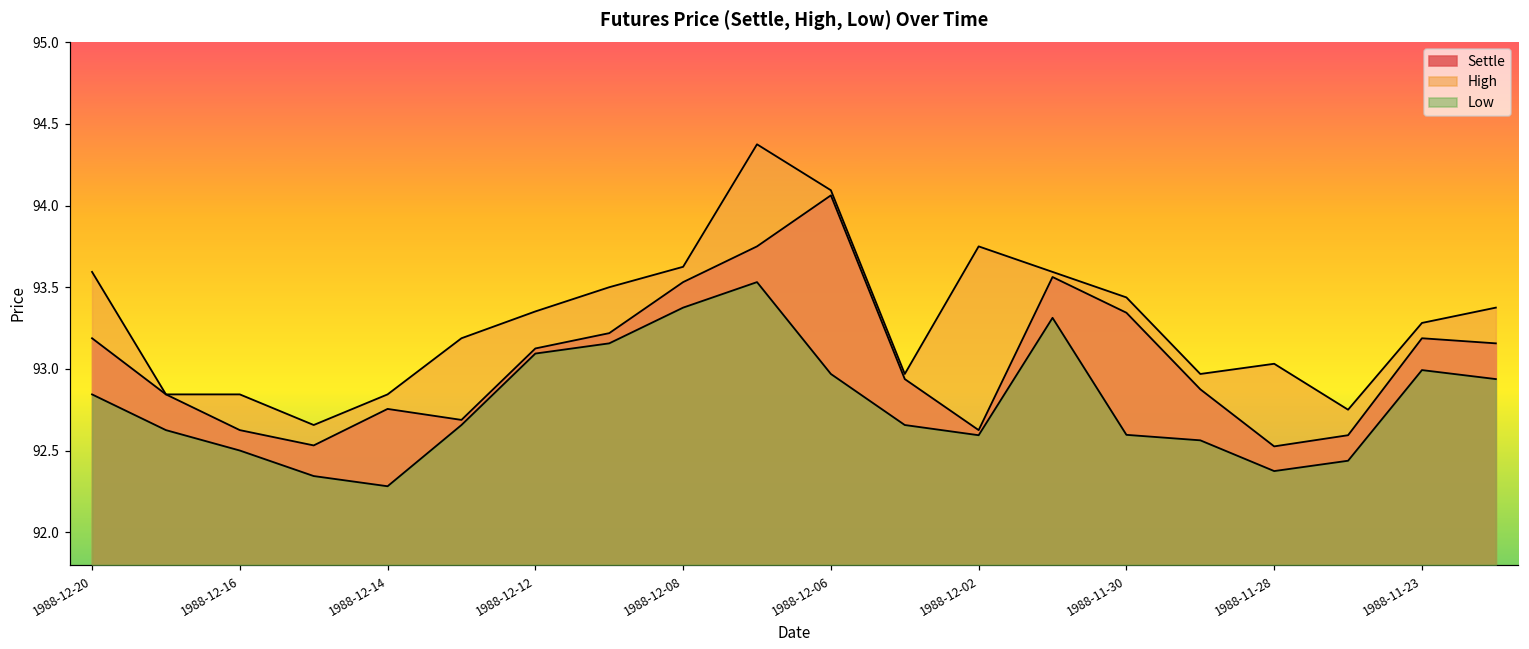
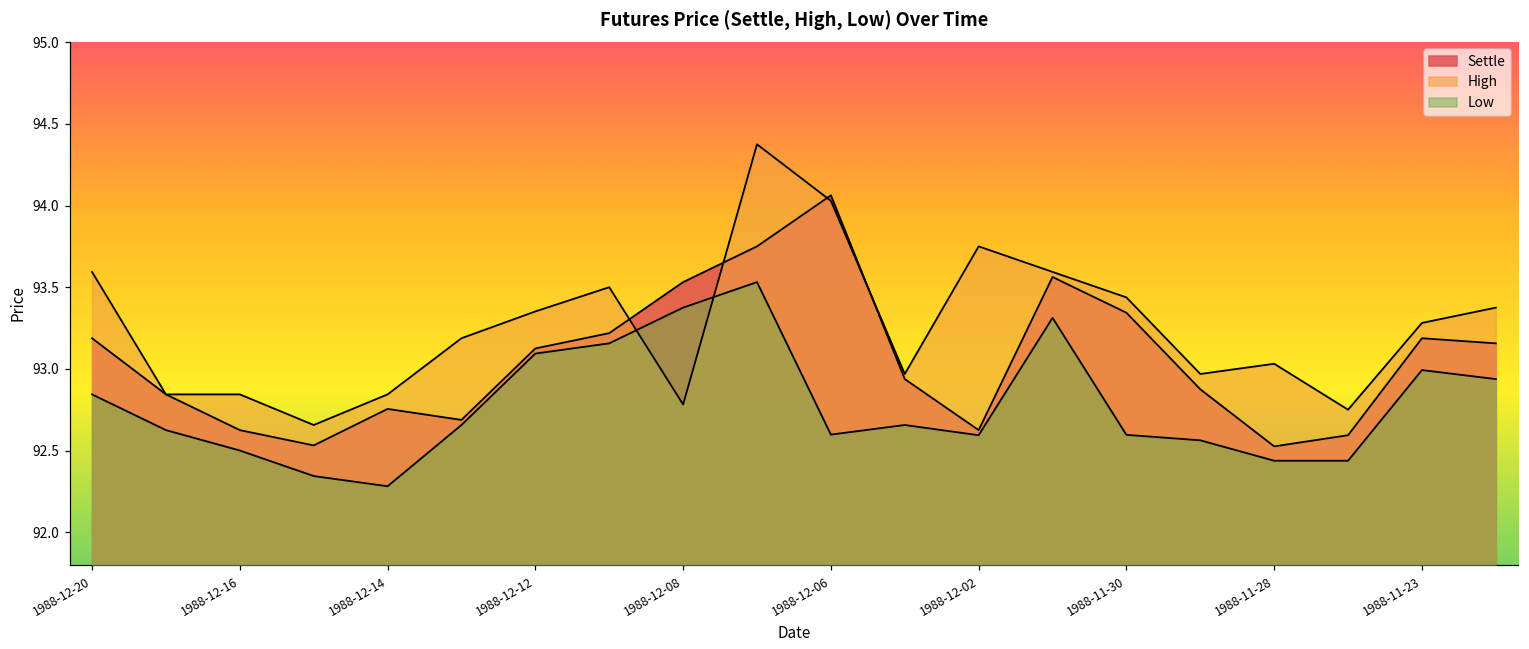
  {
    "Settle": {
      "1988-12-20": 93.19,
      "1988-12-16": 92.63,
      "1988-12-14": 92.75,
      "1988-12-12": 93.13,
      "1988-12-08": 93.53,
      "1988-12-06": 94.06,
      "1988-12-02": 92.63,
      "1988-11-30": 93.34,
      "1988-11-28": 92.53,
      "1988-11-23": 93.19
    },
    "High": {
      "1988-12-20": 93.59,
      "1988-12-16": 92.84,
      "1988-12-14": 92.84,
      "1988-12-12": 93.35,
-     "1988-12-08": 93.63,
-     "1988-12-06": 94.09,
+     "1988-12-08": 92.78,
+     "1988-12-06": 94.03,
      "1988-12-02": 93.75,
      "1988-11-30": 93.44,
      "1988-11-28": 93.03,
      "1988-11-23": 93.28
    },
    "Low": {
      "1988-12-20": 92.84,
      "1988-12-16": 92.50,
      "1988-12-14": 92.28,
      "1988-12-12": 93.09,
      "1988-12-08": 93.38,
-     "1988-12-06": 92.97,
+     "1988-12-06": 92.60,
      "1988-12-02": 92.59,
      "1988-11-30": 92.60,
-     "1988-11-28": 92.37,
+     "1988-11-28": 92.44,
      "1988-11-23": 92.99
    }
  }
